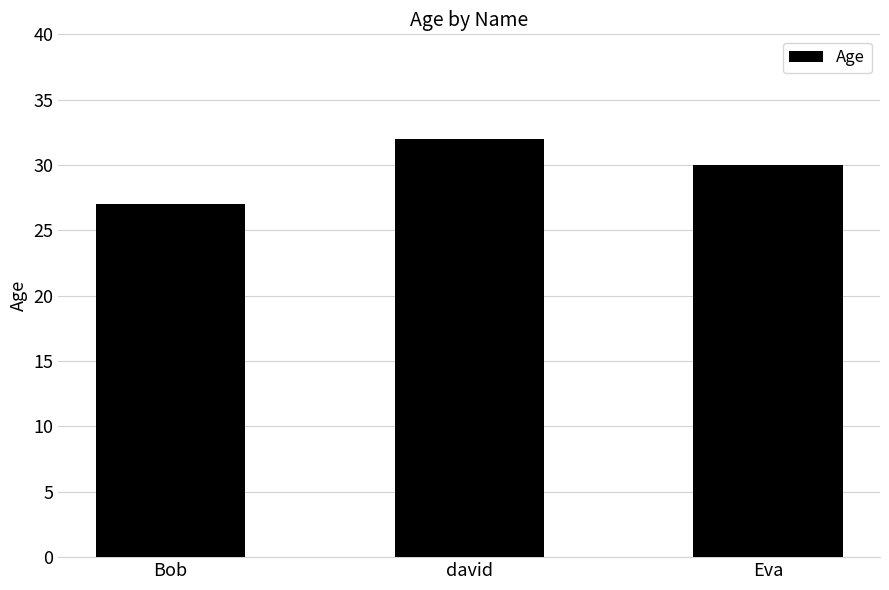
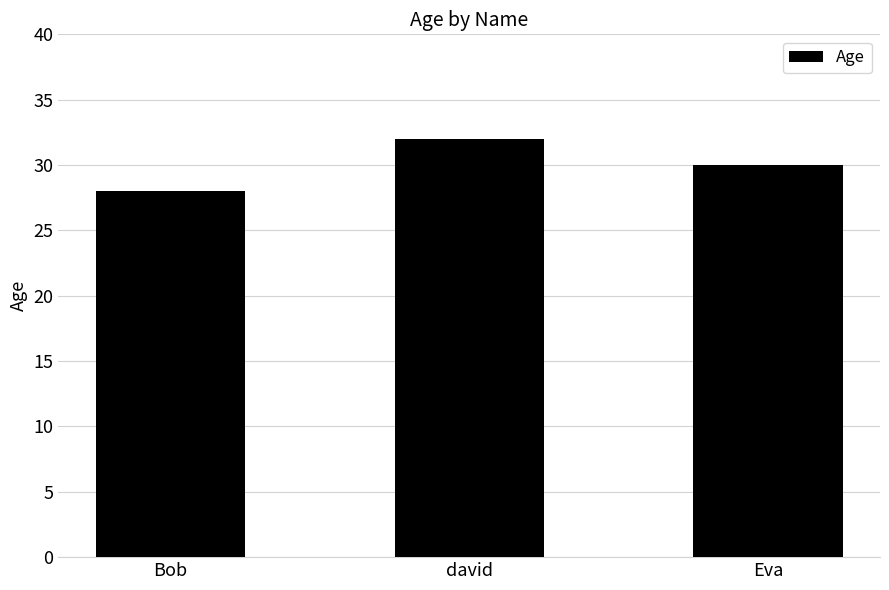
  {
-   "Bob": 27,
+   "Bob": 28,
    "david": 32,
    "Eva": 30
  }
